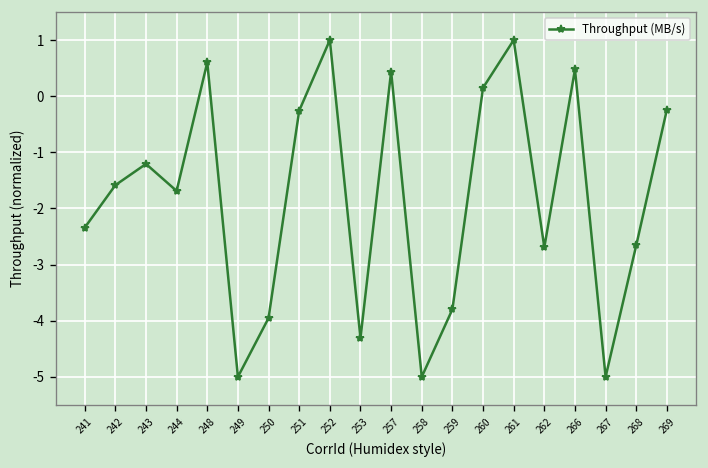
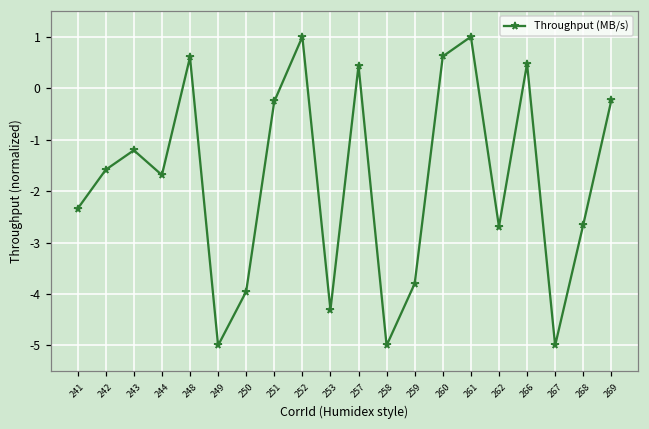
  {
    "241": -2.3,
    "242": -1.6,
    "243": -1.2,
    "244": -1.7,
    "248": 0.6,
    "249": -5.0,
    "250": -4.0,
    "251": -0.3,
    "252": 1.0,
    "253": -4.3,
    "257": 0.4,
    "258": -5.0,
    "259": -3.8,
-   "260": 0.1,
+   "260": 0.6,
    "261": 1.0,
    "262": -2.7,
    "266": 0.5,
    "267": -5.0,
    "268": -2.7,
    "269": -0.2
  }
